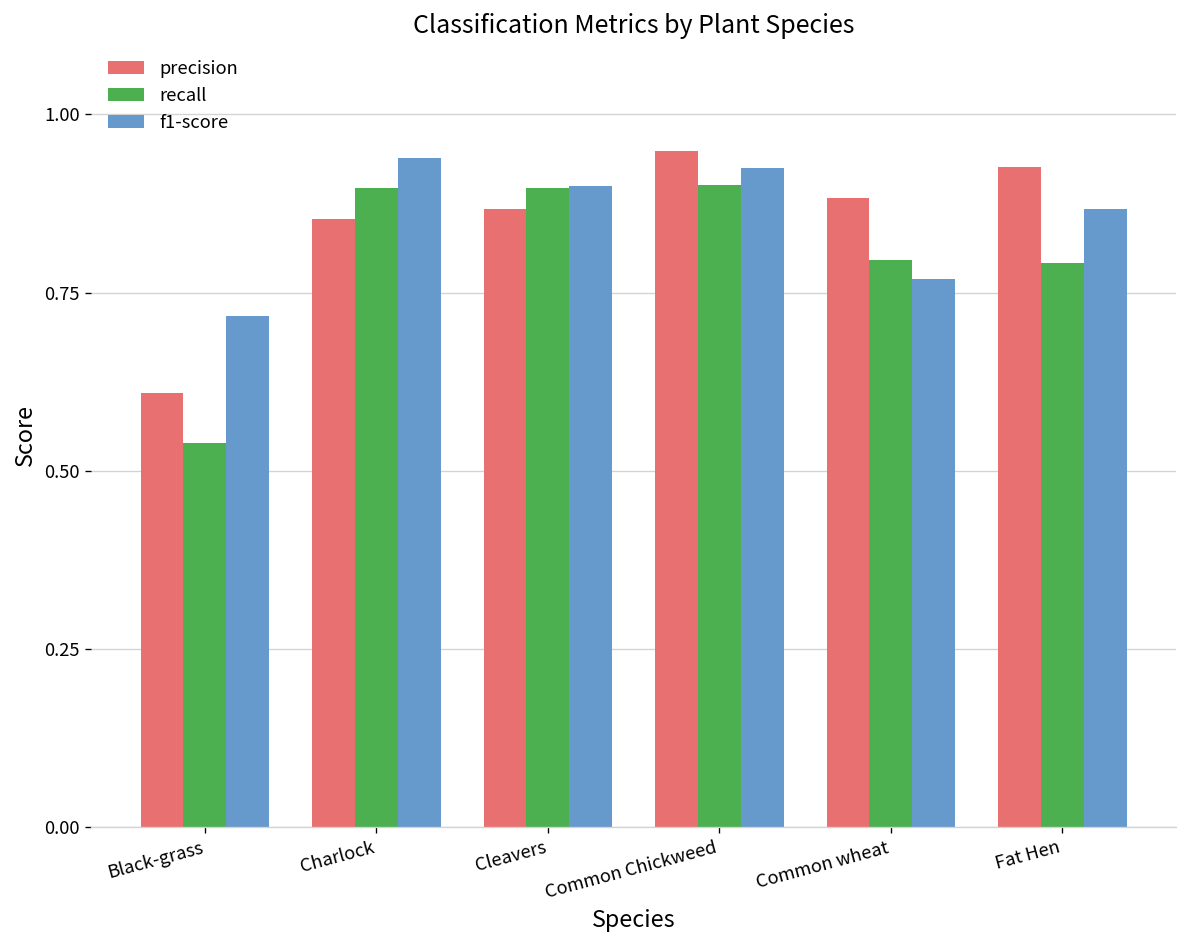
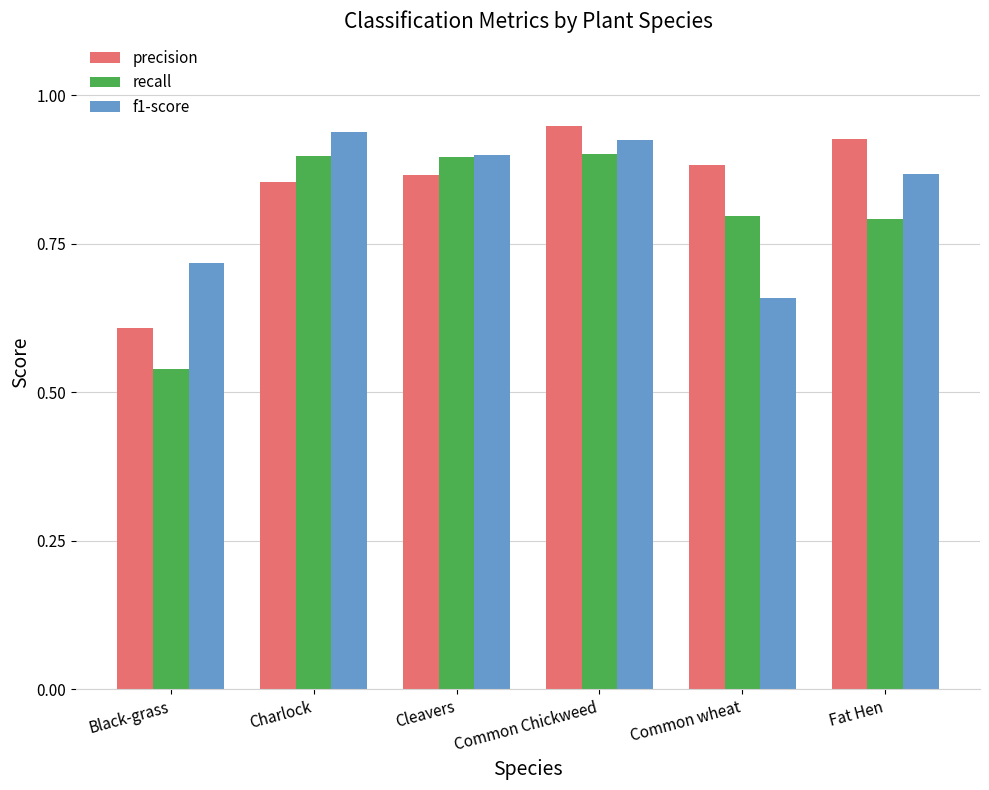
  {
    "precision": {
      "Black-grass": 0.61,
      "Charlock": 0.85,
      "Cleavers": 0.87,
      "Common Chickweed": 0.95,
      "Common wheat": 0.88,
      "Fat Hen": 0.93
    },
    "recall": {
      "Black-grass": 0.54,
      "Charlock": 0.90,
      "Cleavers": 0.90,
      "Common Chickweed": 0.90,
      "Common wheat": 0.80,
      "Fat Hen": 0.79
    },
    "f1-score": {
      "Black-grass": 0.72,
      "Charlock": 0.94,
      "Cleavers": 0.90,
      "Common Chickweed": 0.92,
-     "Common wheat": 0.77,
+     "Common wheat": 0.66,
      "Fat Hen": 0.87
    }
  }
